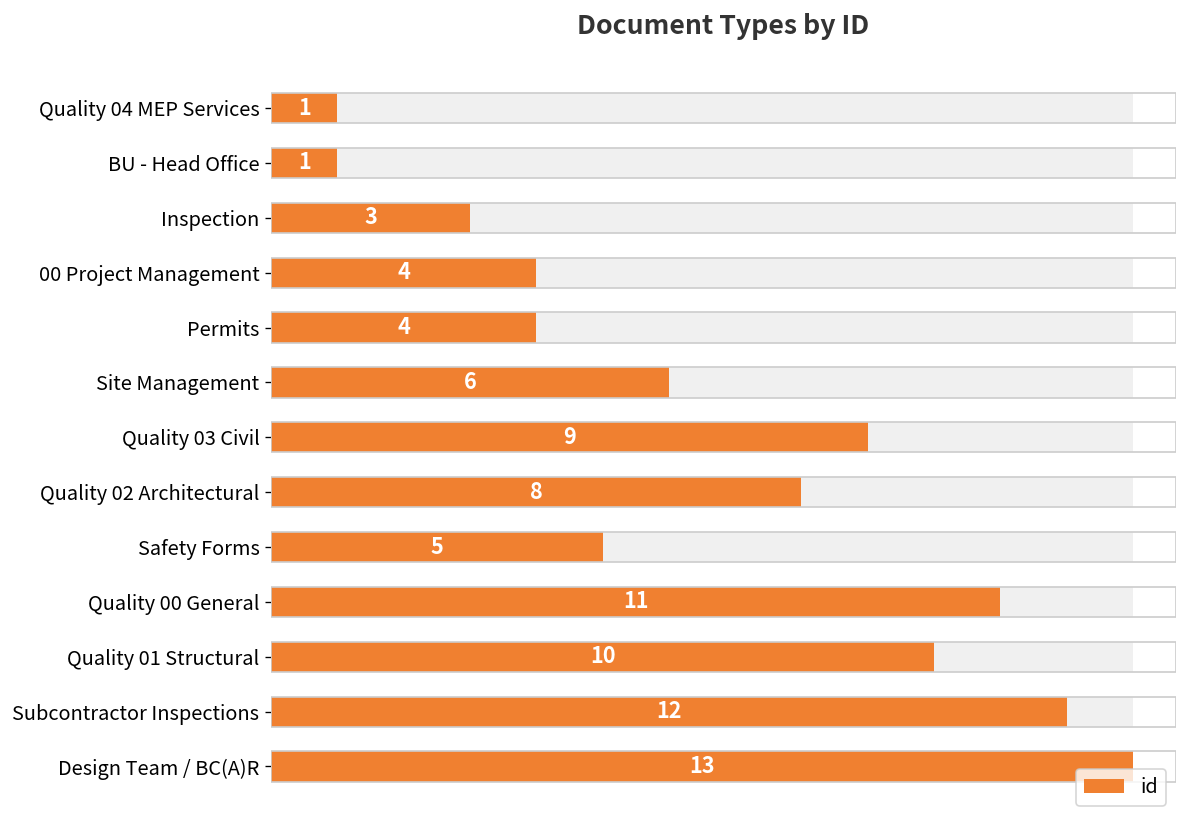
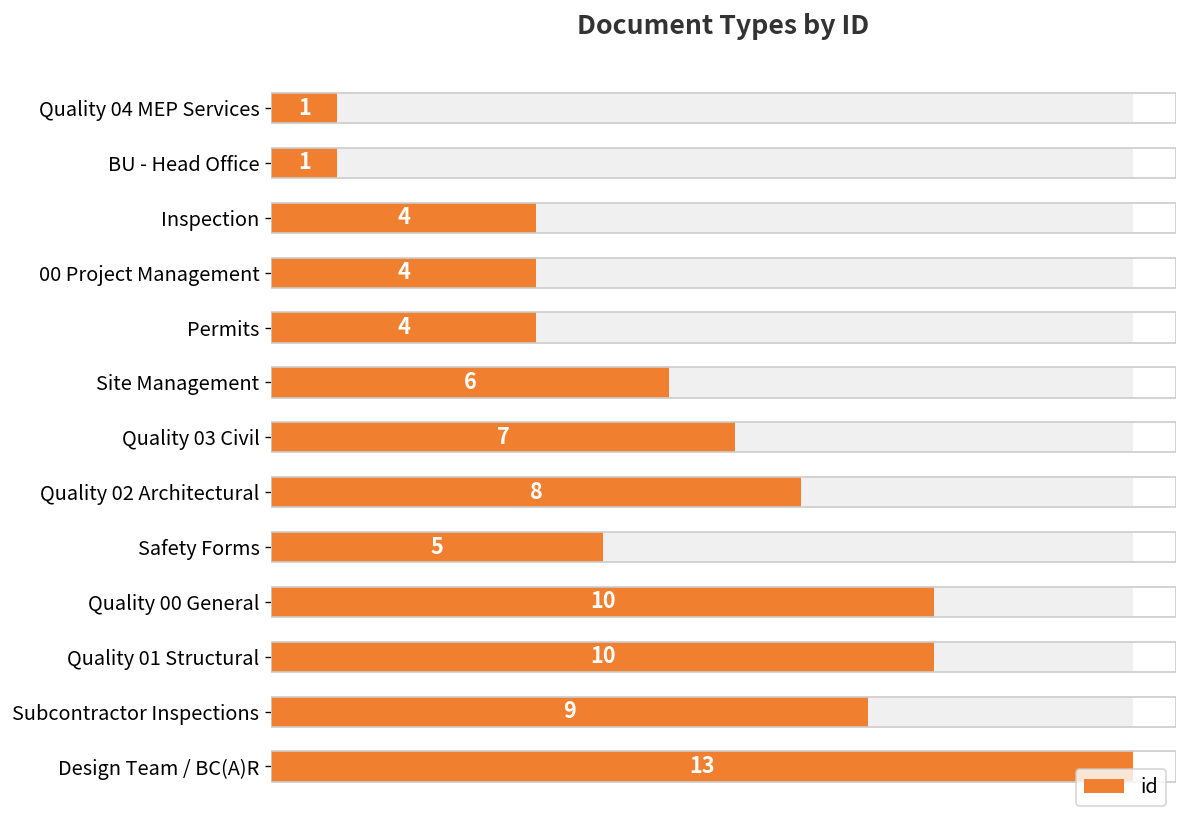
  {
    "id": {
-     "Inspection": 3,
-     "Quality 03 Civil": 9,
-     "Quality 00 General": 11,
-     "Subcontractor Inspections": 12,
+     "Inspection": 4,
+     "Quality 03 Civil": 7,
+     "Quality 00 General": 10,
+     "Subcontractor Inspections": 9,
      "Design Team / BC(A)R": 13
    }
  }
